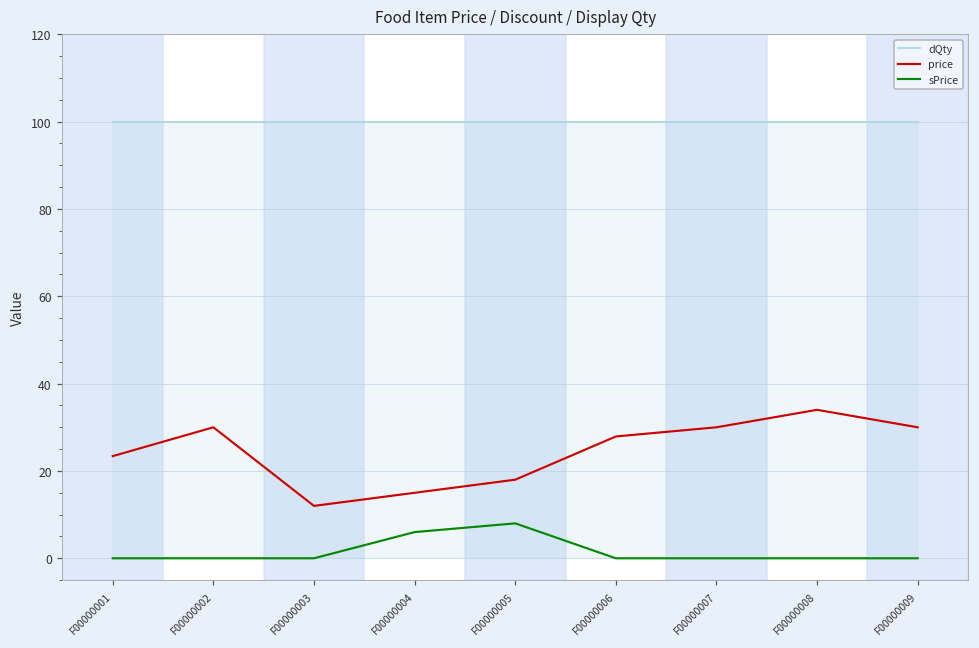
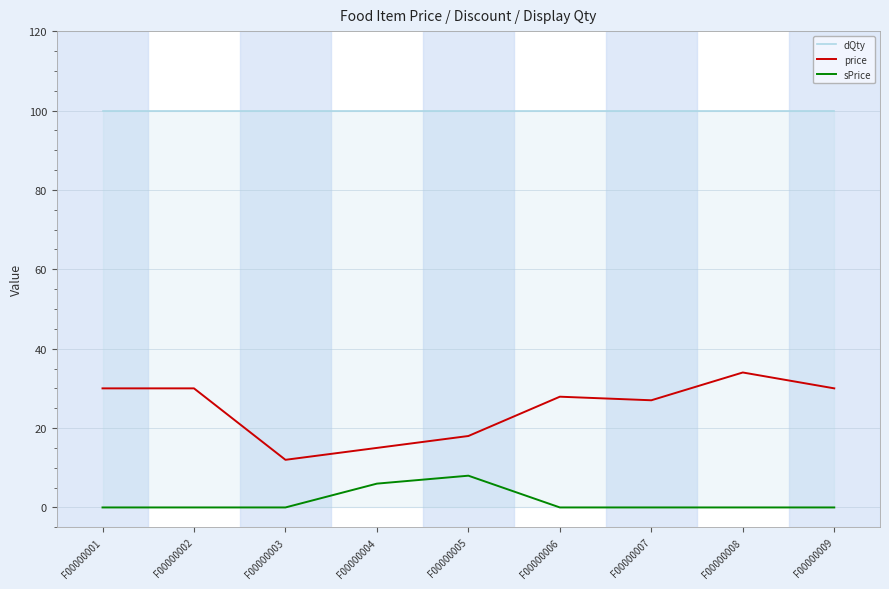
  {
    "dQty": {
      "F00000001": 100,
      "F00000002": 100,
      "F00000003": 100,
      "F00000004": 100,
      "F00000005": 100,
      "F00000006": 100,
      "F00000007": 100,
      "F00000008": 100,
      "F00000009": 100
    },
    "price": {
-     "F00000001": 23,
+     "F00000001": 30,
      "F00000002": 30,
      "F00000003": 12,
      "F00000004": 15,
      "F00000005": 18,
      "F00000006": 28,
-     "F00000007": 30,
+     "F00000007": 27,
      "F00000008": 34,
      "F00000009": 30
    },
    "sPrice": {
      "F00000001": 0,
      "F00000002": 0,
      "F00000003": 0,
      "F00000004": 6,
      "F00000005": 8,
      "F00000006": 0,
      "F00000007": 0,
      "F00000008": 0,
      "F00000009": 0
    }
  }
